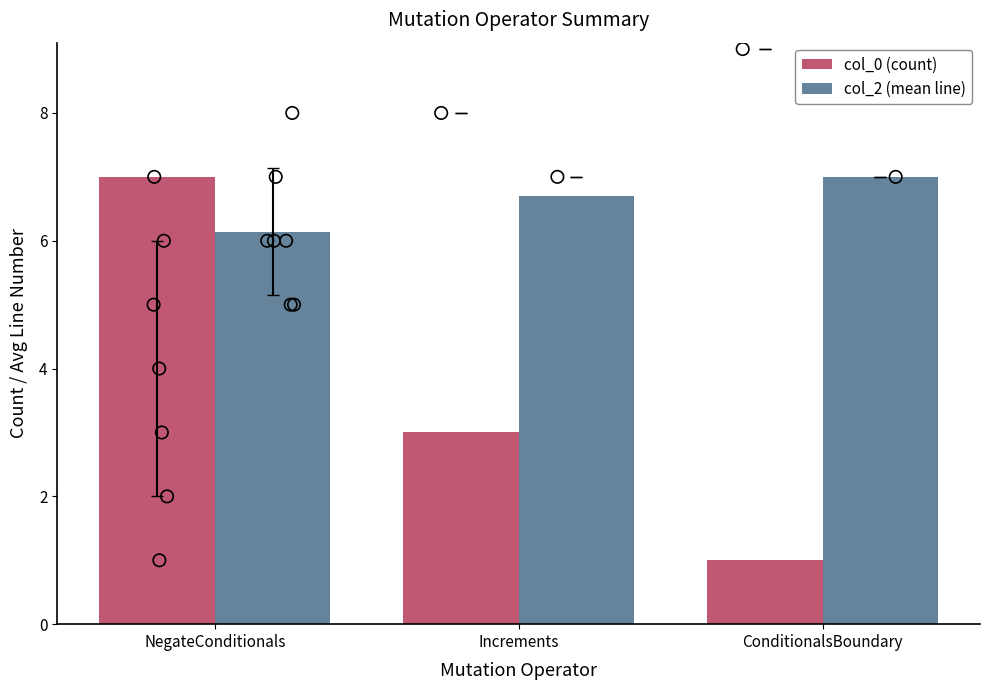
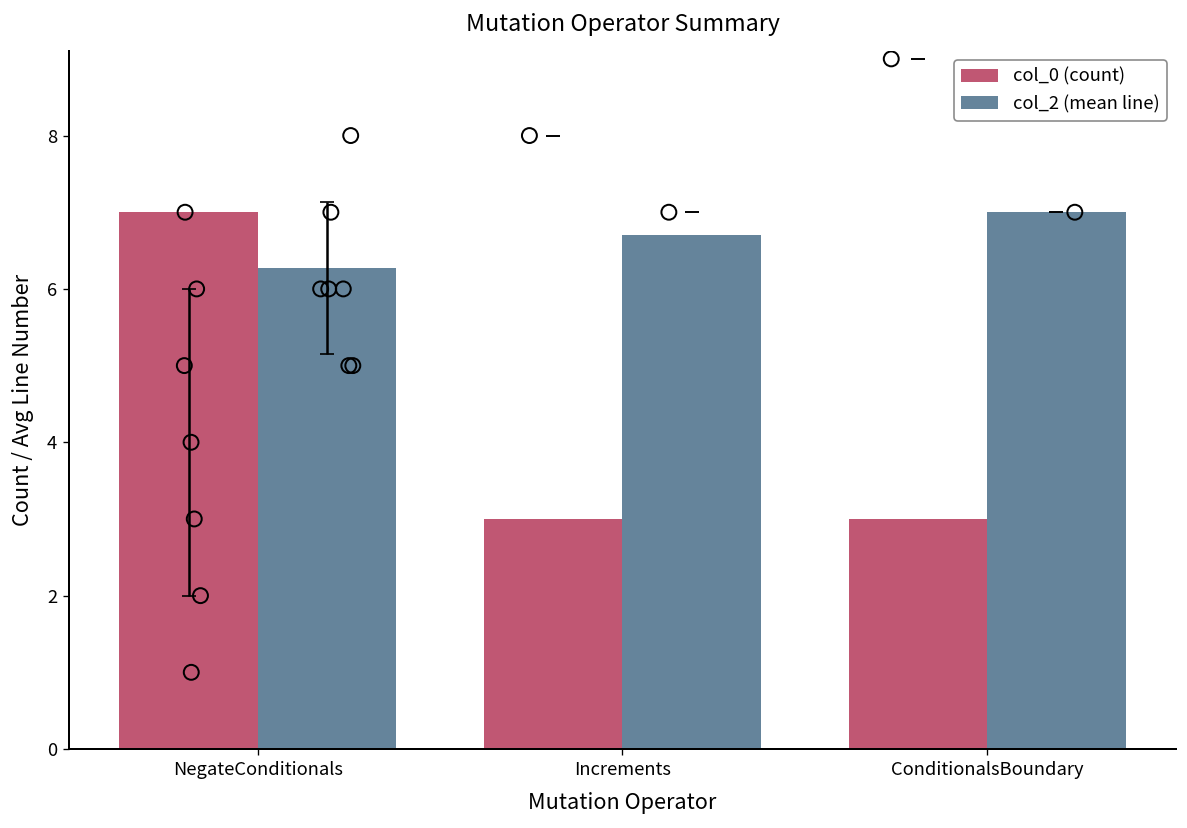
  {
    "col_0 (count)": {
      "NegateConditionals": 7,
      "Increments": 3,
-     "ConditionalsBoundary": 1
+     "ConditionalsBoundary": 3
    },
    "col_2 (mean line)": {
-     "NegateConditionals": 6.1,
+     "NegateConditionals": 6.3,
      "Increments": 6.7,
      "ConditionalsBoundary": 7.0
    }
  }
